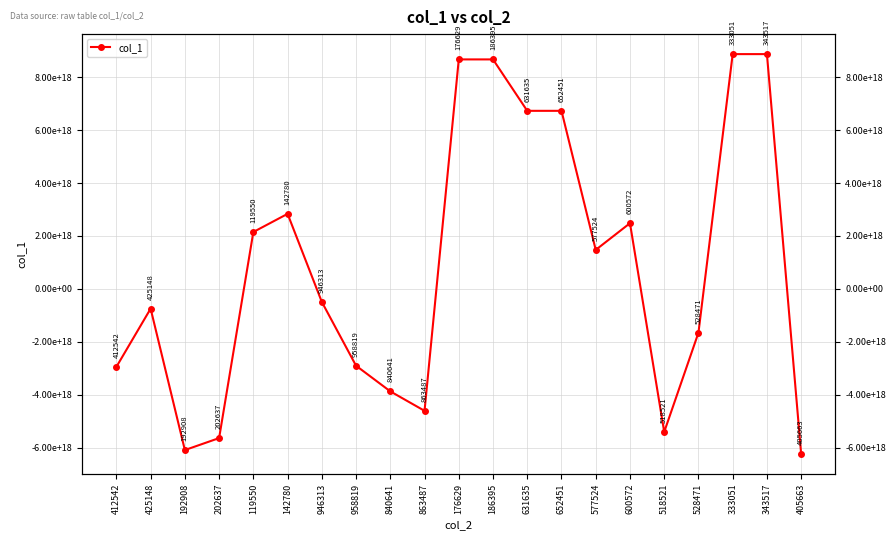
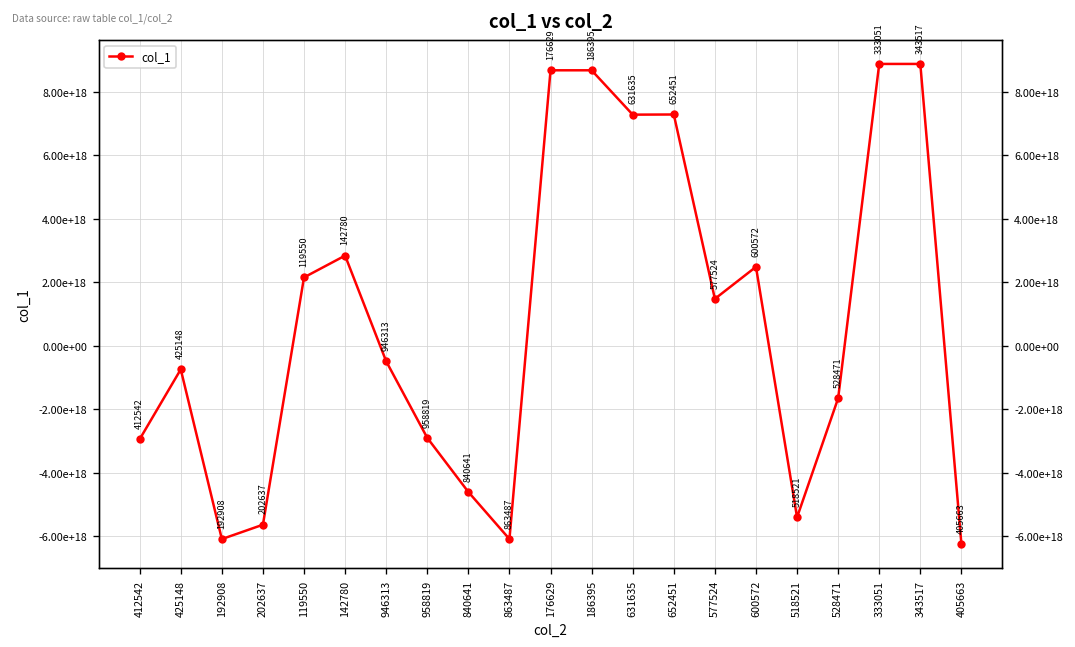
  {
-   "840641": -3900000000000000000,
-   "863487": -4600000000000000000,
-   "631635": 6700000000000000000,
-   "652451": 6700000000000000000
+   "840641": -4600000000000000000,
+   "863487": -6100000000000000000,
+   "631635": 7300000000000000000,
+   "652451": 7300000000000000000
  }
